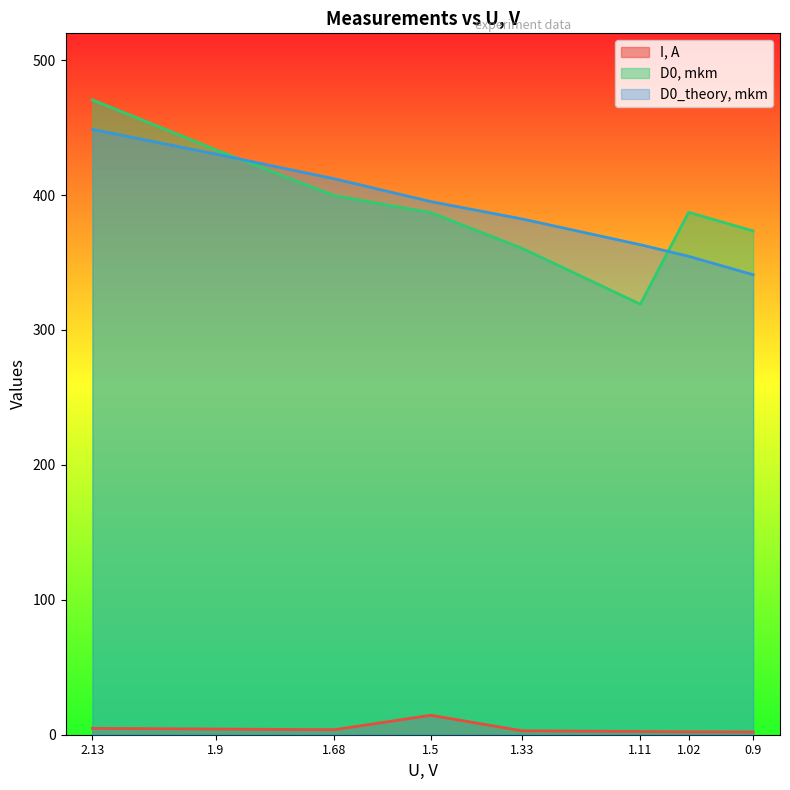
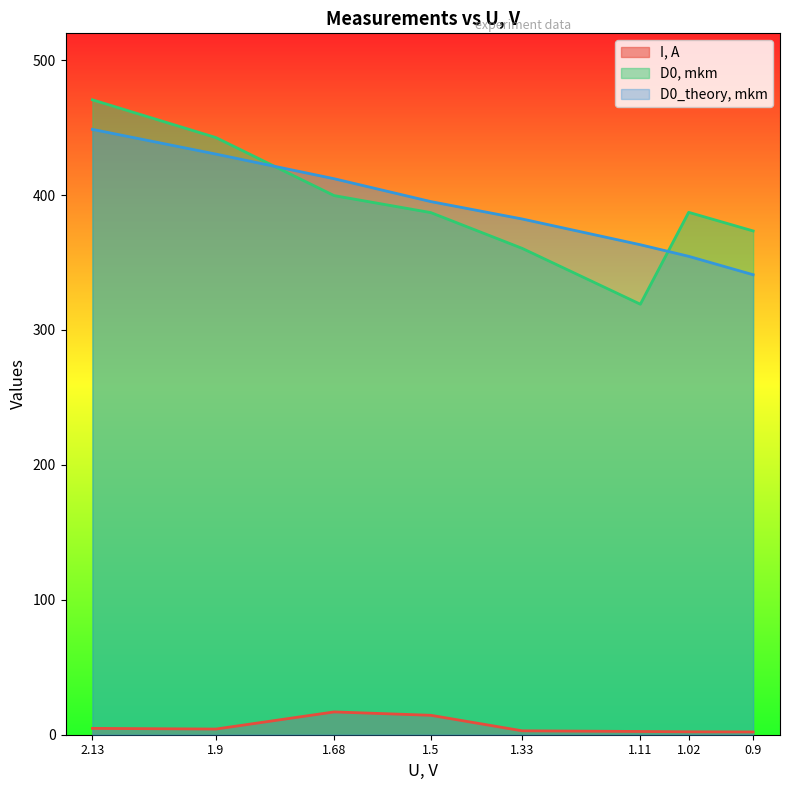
  {
    "I, A": {
      "2.13": 5,
      "1.9": 4,
-     "1.68": 4,
+     "1.68": 17,
      "1.5": 14,
      "1.33": 3,
      "1.11": 2,
      "1.02": 2,
      "0.9": 2
    },
    "D0, mkm": {
      "2.13": 471,
-     "1.9": 434,
+     "1.9": 443,
      "1.68": 400,
      "1.5": 387,
      "1.33": 361,
      "1.11": 319,
      "1.02": 387,
      "0.9": 373
    },
    "D0_theory, mkm": {
      "2.13": 449,
      "1.9": 430,
      "1.68": 412,
      "1.5": 395,
      "1.33": 382,
      "1.11": 363,
      "1.02": 355,
      "0.9": 341
    }
  }
